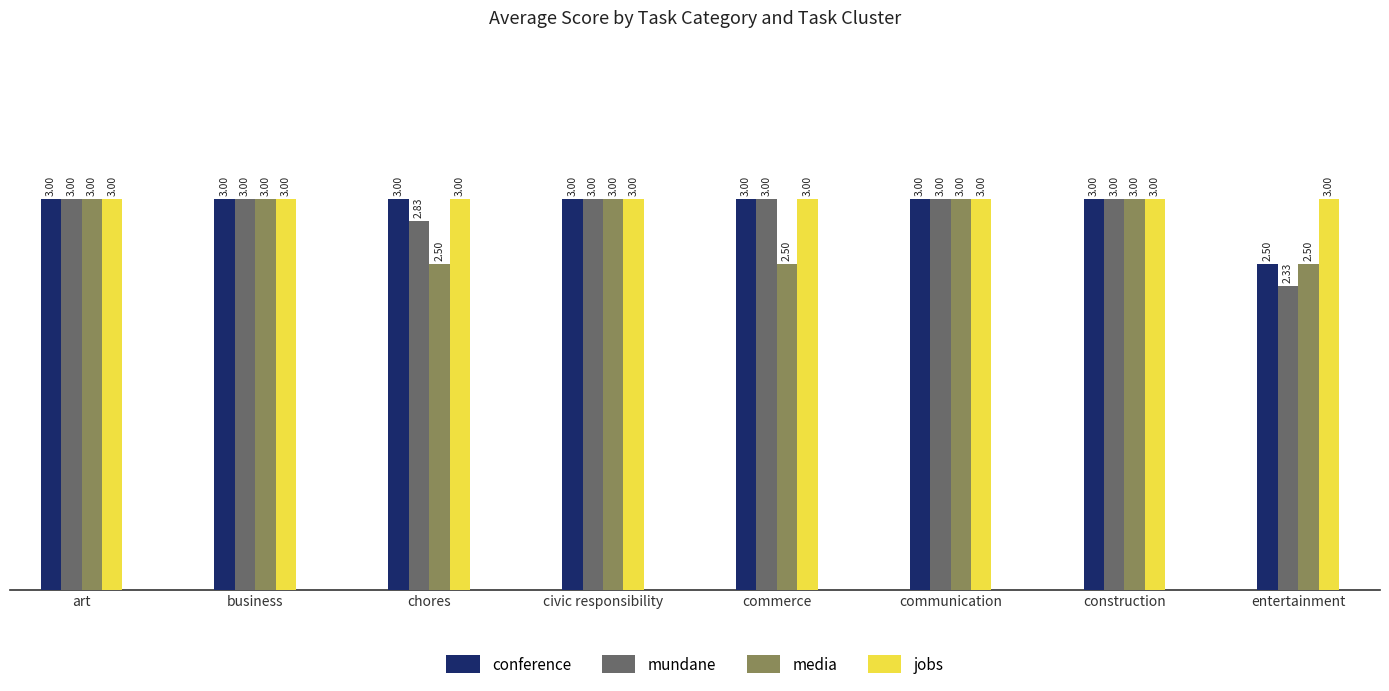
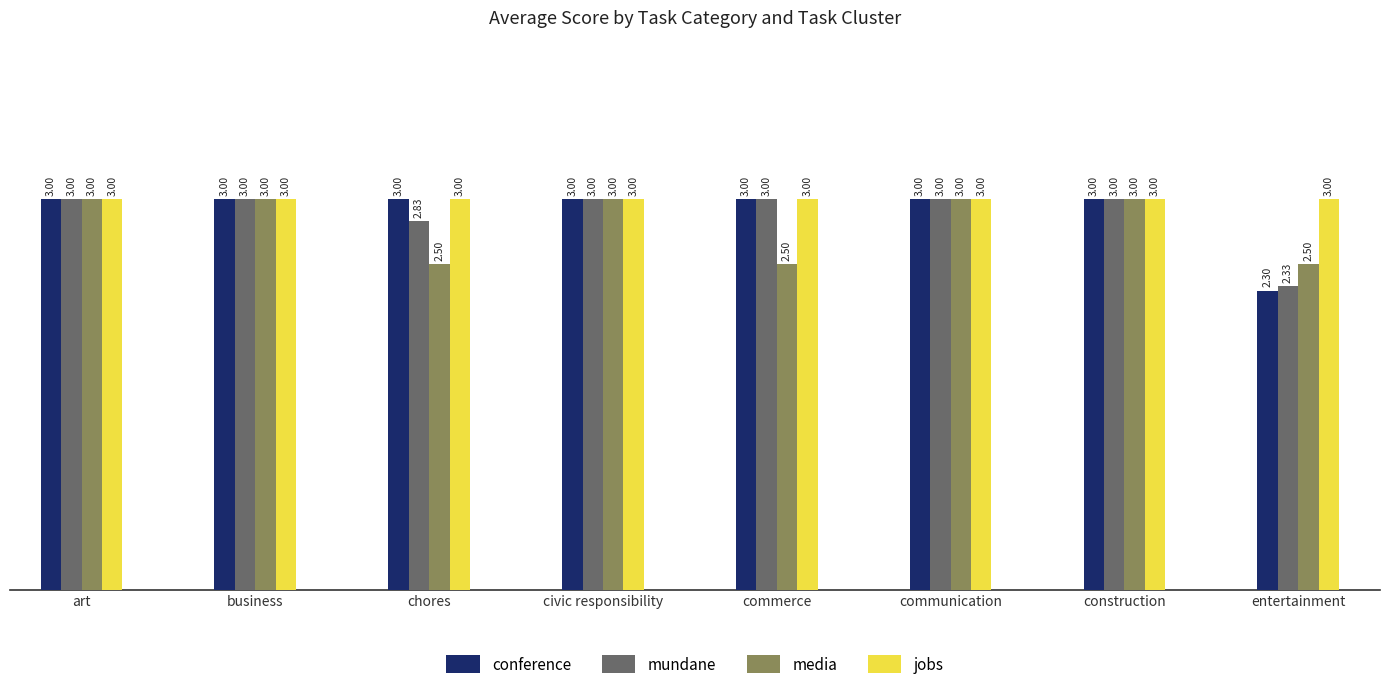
  {
    "conference": {
      "art": 3.00,
      "business": 3.00,
      "chores": 3.00,
      "civic responsibility": 3.00,
      "commerce": 3.00,
      "communication": 3.00,
      "construction": 3.00,
-     "entertainment": 2.50
+     "entertainment": 2.30
    },
    "jobs": {
      "art": 3.00,
      "business": 3.00,
      "chores": 3.00,
      "civic responsibility": 3.00,
      "commerce": 3.00,
      "communication": 3.00,
      "construction": 3.00,
      "entertainment": 3.00
    }
  }
